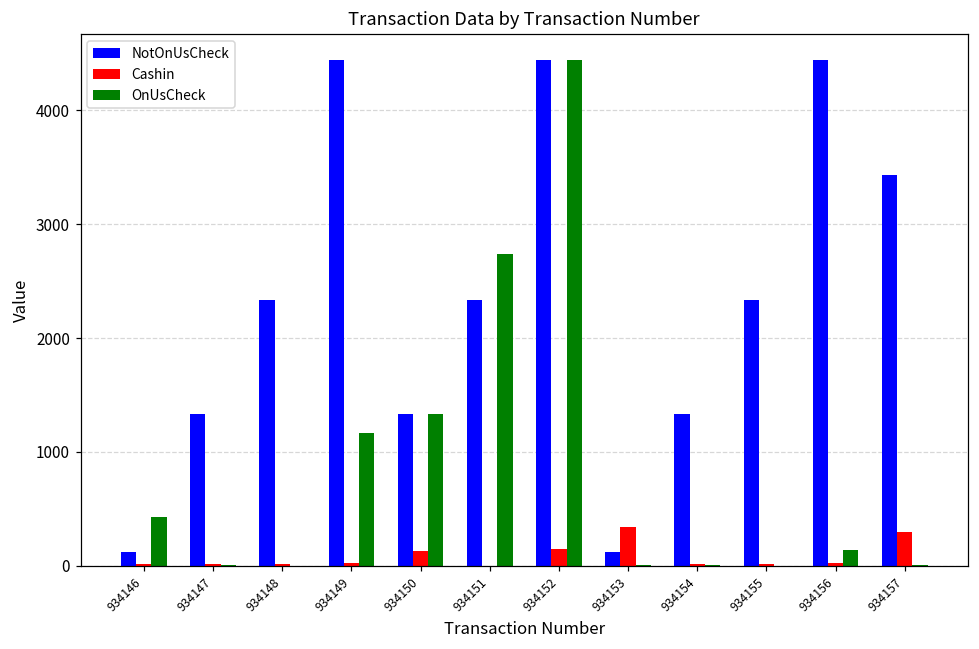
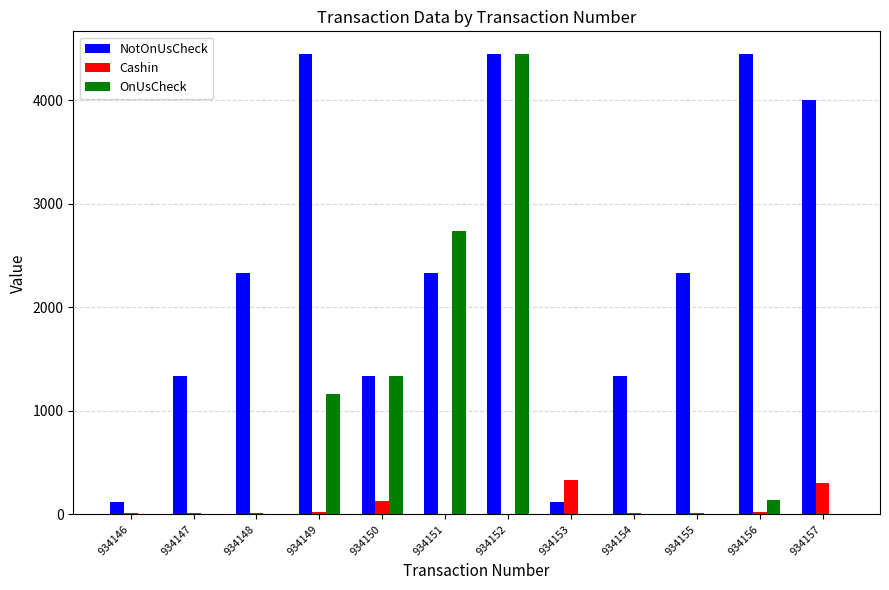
  {
    "NotOnUsCheck": {
      "934146": 120,
      "934147": 1330,
      "934148": 2330,
      "934149": 4440,
      "934150": 1330,
      "934151": 2330,
      "934152": 4440,
      "934153": 120,
      "934154": 1330,
      "934155": 2330,
      "934156": 4440,
-     "934157": 3430
+     "934157": 4000
    },
    "Cashin": {
      "934149": 30,
      "934150": 130,
-     "934152": 150,
+     "934152": 0,
      "934153": 340,
      "934156": 30,
      "934157": 300
    },
    "OnUsCheck": {
-     "934146": 430,
+     "934146": 0,
      "934149": 1160,
      "934150": 1330,
      "934151": 2740,
      "934152": 4440,
      "934156": 140
    }
  }
